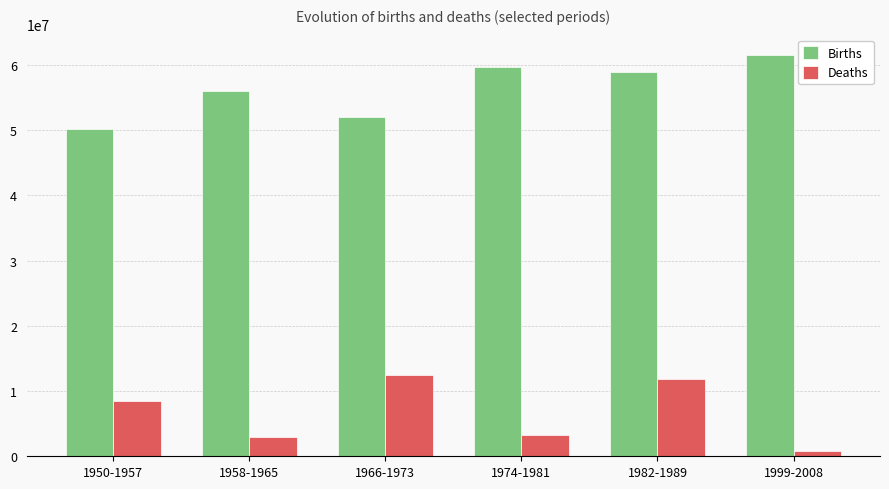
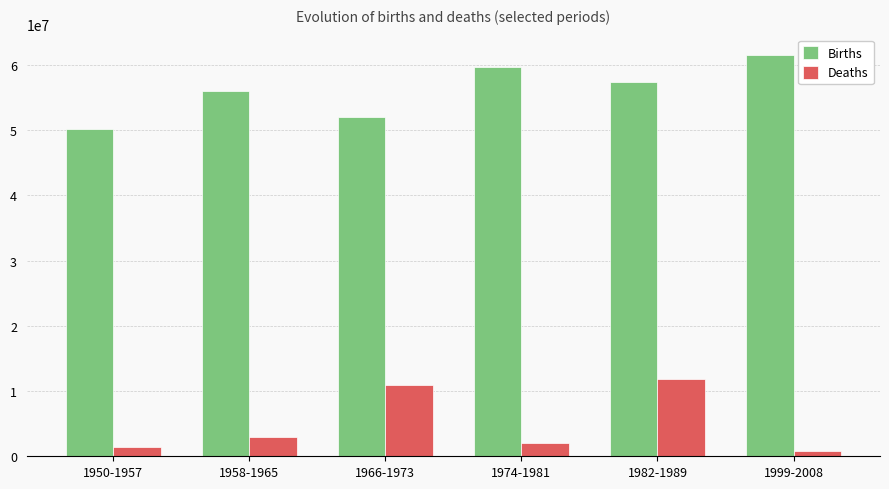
  {
    "Births": {
      "1950-1957": 50000000,
      "1958-1965": 56000000,
      "1966-1973": 52000000,
      "1974-1981": 60000000,
-     "1982-1989": 59000000,
+     "1982-1989": 57000000,
      "1999-2008": 62000000
    },
    "Deaths": {
-     "1950-1957": 8000000,
+     "1950-1957": 1000000,
      "1958-1965": 3000000,
-     "1966-1973": 12000000,
-     "1974-1981": 3000000,
+     "1966-1973": 11000000,
+     "1974-1981": 2000000,
      "1982-1989": 12000000,
      "1999-2008": 1000000
    }
  }
